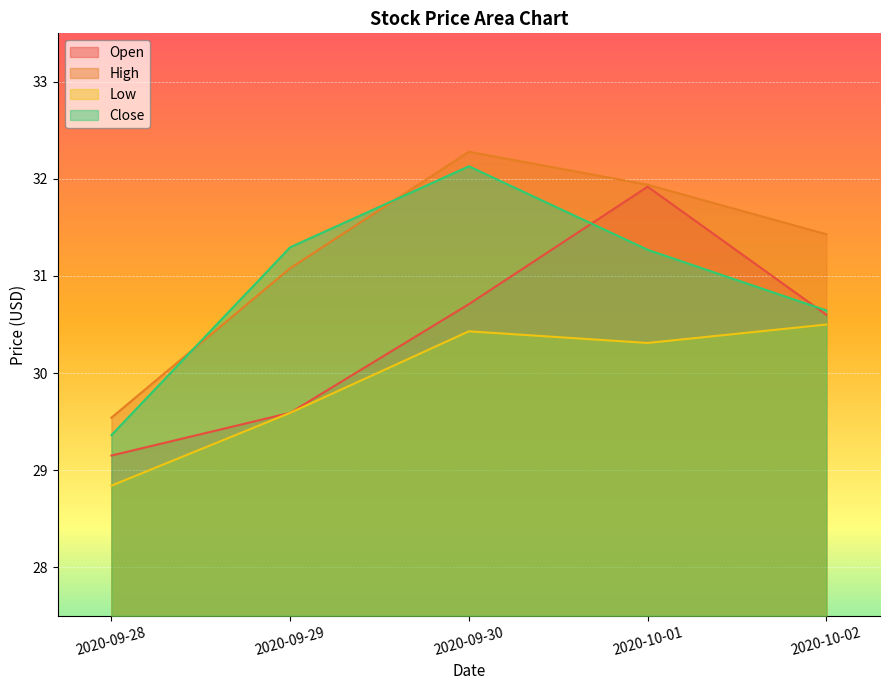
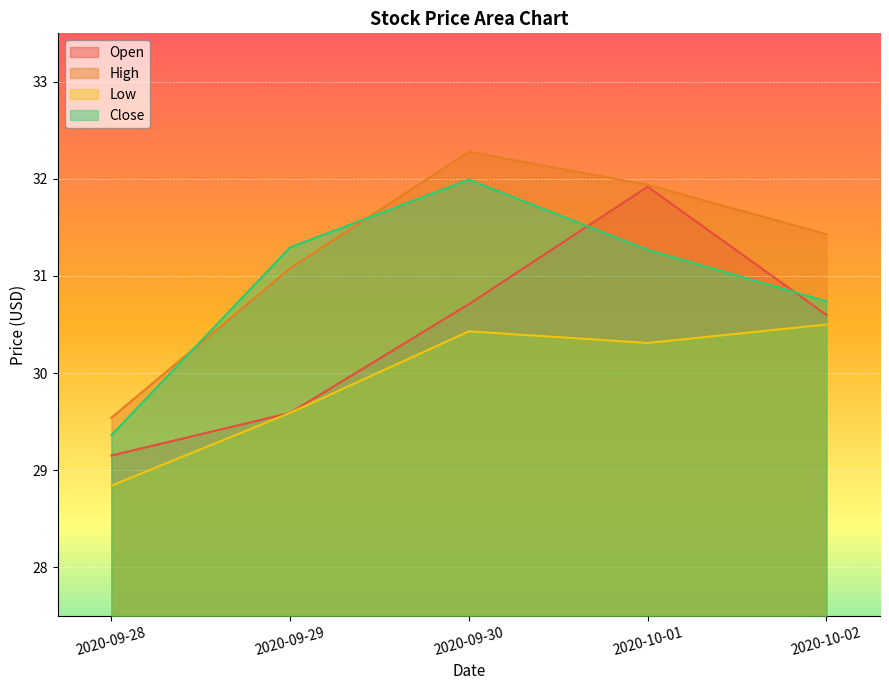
  {
    "Close": {
      "2020-09-28": 29.4,
      "2020-09-29": 31.3,
-     "2020-09-30": 32.1,
+     "2020-09-30": 32.0,
      "2020-10-01": 31.3,
-     "2020-10-02": 30.6
+     "2020-10-02": 30.7
    }
  }
